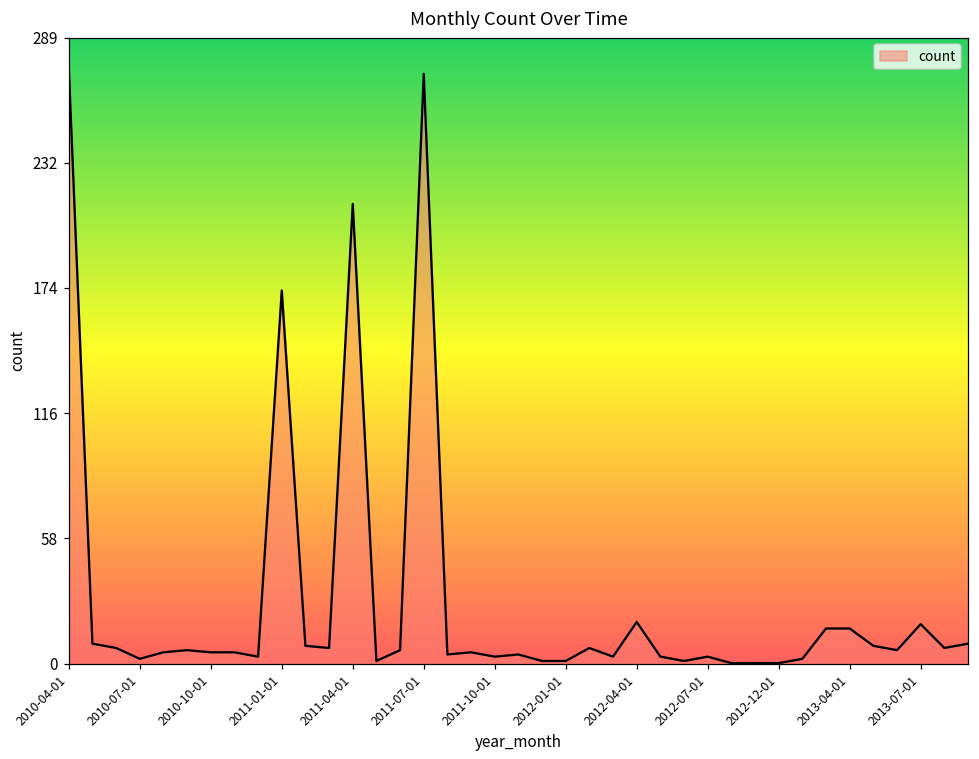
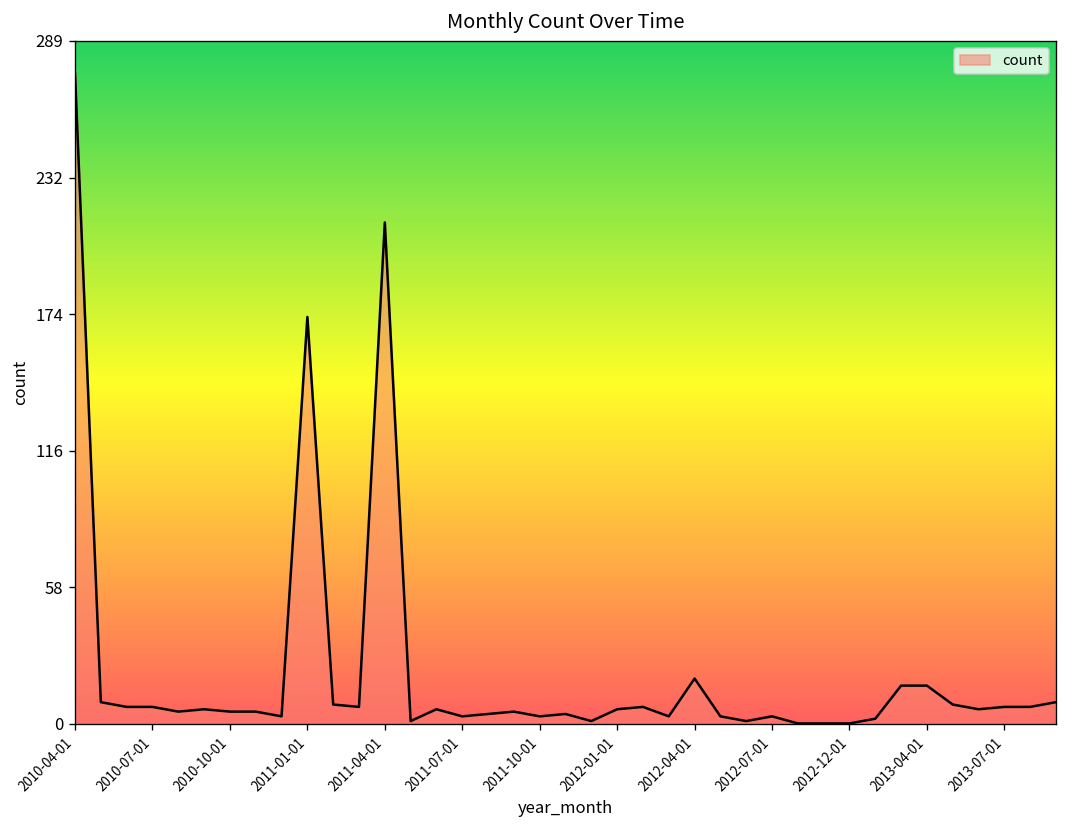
  {
    "2010-04-01": 276,
-   "2010-07-01": 3,
+   "2010-07-01": 8,
    "2010-10-01": 6,
    "2011-01-01": 173,
    "2011-04-01": 213,
-   "2011-07-01": 273,
+   "2011-07-01": 4,
    "2011-10-01": 4,
-   "2012-01-01": 2,
+   "2012-01-01": 7,
    "2012-04-01": 20,
    "2012-07-01": 4,
    "2012-12-01": 1,
    "2013-04-01": 17,
-   "2013-07-01": 19
+   "2013-07-01": 8
  }
